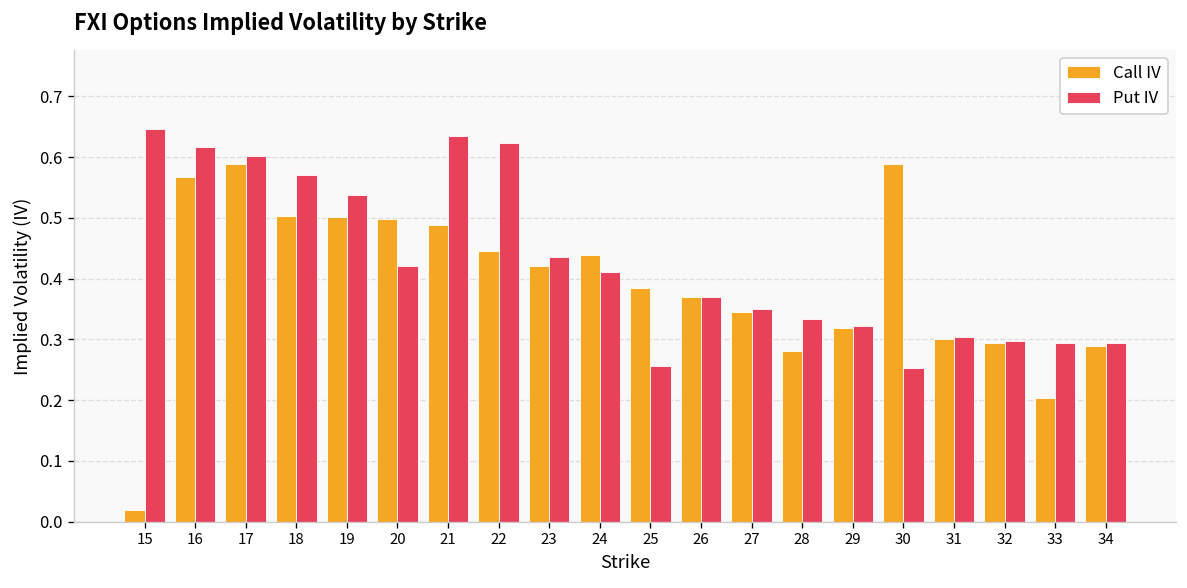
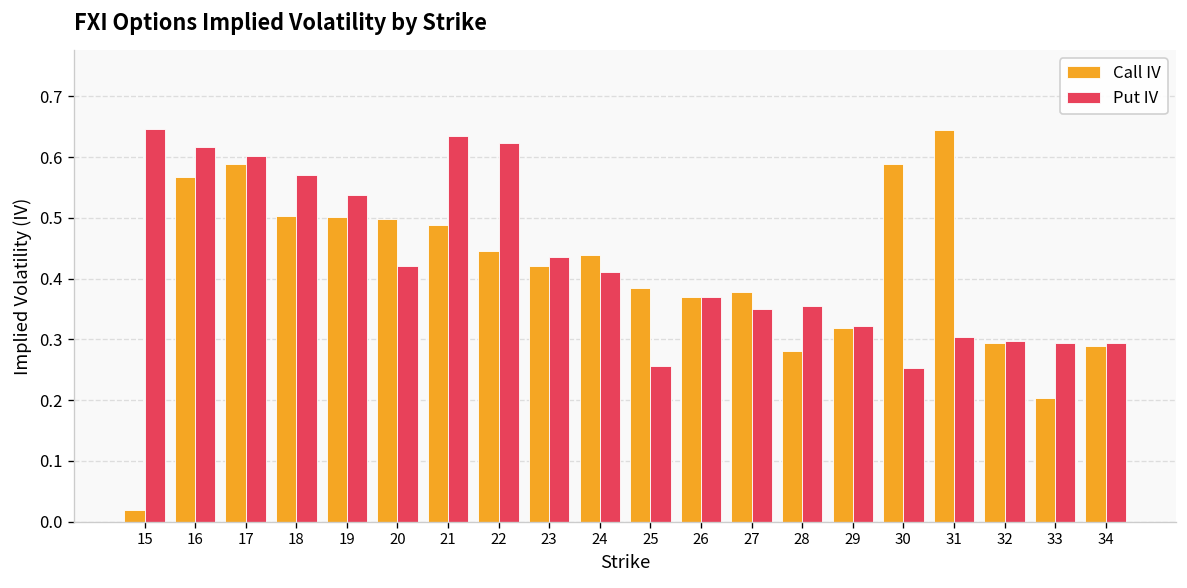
  {
    "Call IV": {
      "15": 0.02,
      "16": 0.57,
      "17": 0.59,
      "18": 0.50,
      "19": 0.50,
      "20": 0.50,
      "21": 0.49,
      "22": 0.45,
      "23": 0.42,
      "24": 0.44,
      "25": 0.39,
      "26": 0.37,
-     "27": 0.35,
+     "27": 0.38,
      "28": 0.28,
      "29": 0.32,
      "30": 0.59,
-     "31": 0.30,
+     "31": 0.64,
      "32": 0.29,
      "33": 0.20,
      "34": 0.29
    },
    "Put IV": {
      "15": 0.65,
      "16": 0.62,
      "17": 0.60,
      "18": 0.57,
      "19": 0.54,
      "20": 0.42,
      "21": 0.64,
      "22": 0.62,
      "23": 0.44,
      "24": 0.41,
      "25": 0.26,
      "26": 0.37,
      "27": 0.35,
-     "28": 0.33,
+     "28": 0.36,
      "29": 0.32,
      "30": 0.25,
      "31": 0.30,
      "32": 0.30,
      "33": 0.29,
      "34": 0.29
    }
  }
